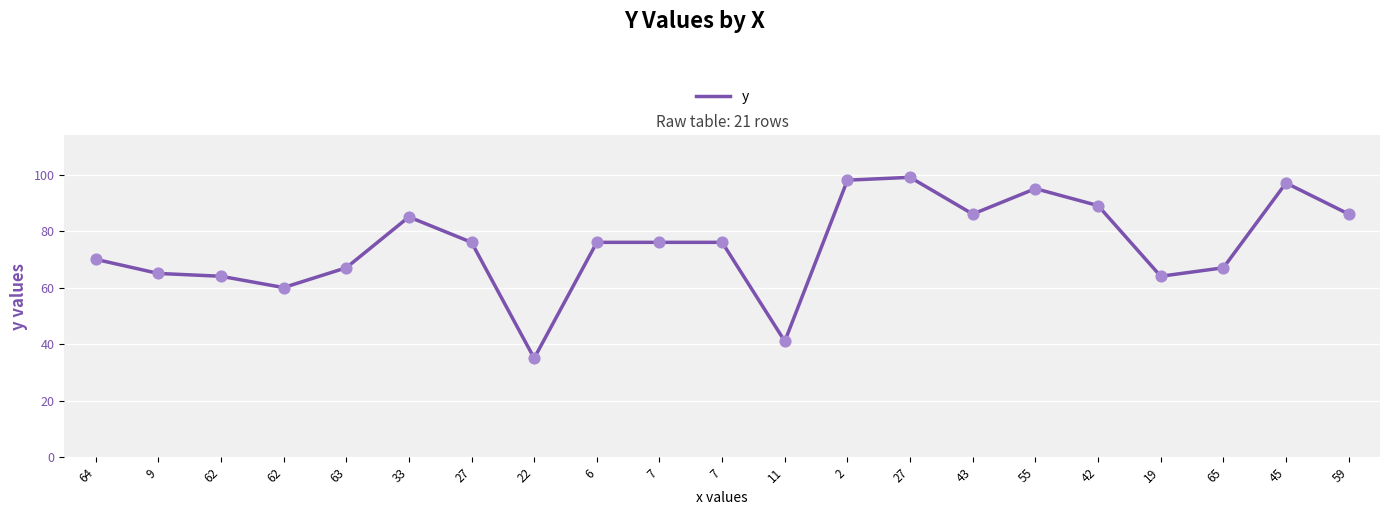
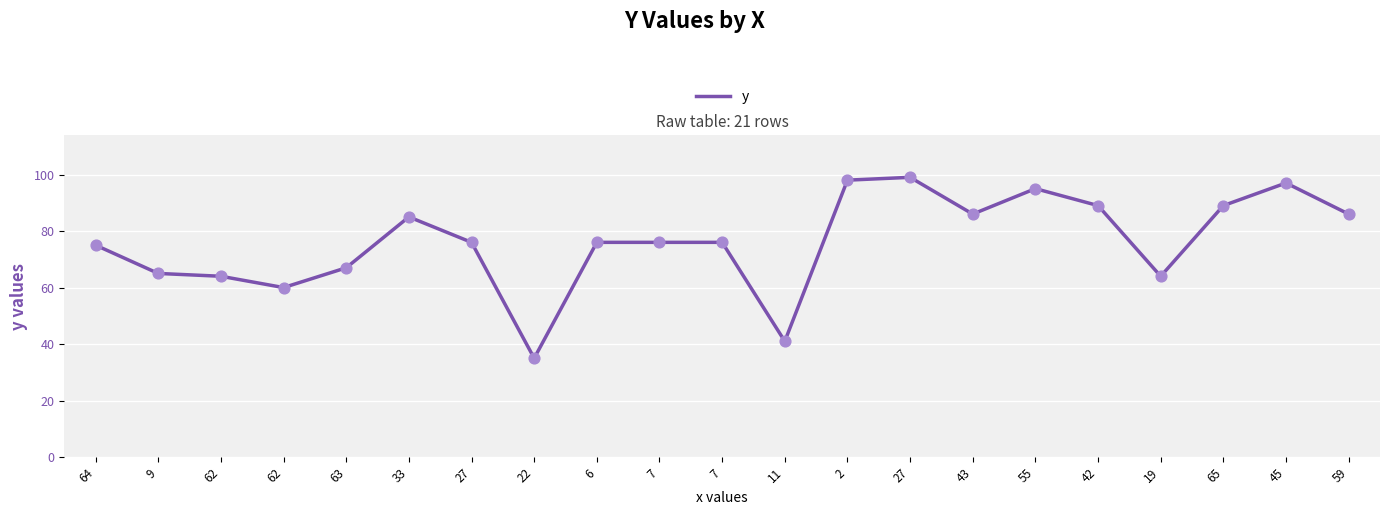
  {
-   "64": 70,
+   "64": 75,
    "9": 65,
    "63": 67,
    "33": 85,
    "22": 35,
    "6": 76,
    "11": 41,
    "2": 98,
    "43": 86,
    "55": 95,
    "42": 89,
    "19": 64,
-   "65": 67,
+   "65": 89,
    "45": 97,
    "59": 86
  }
